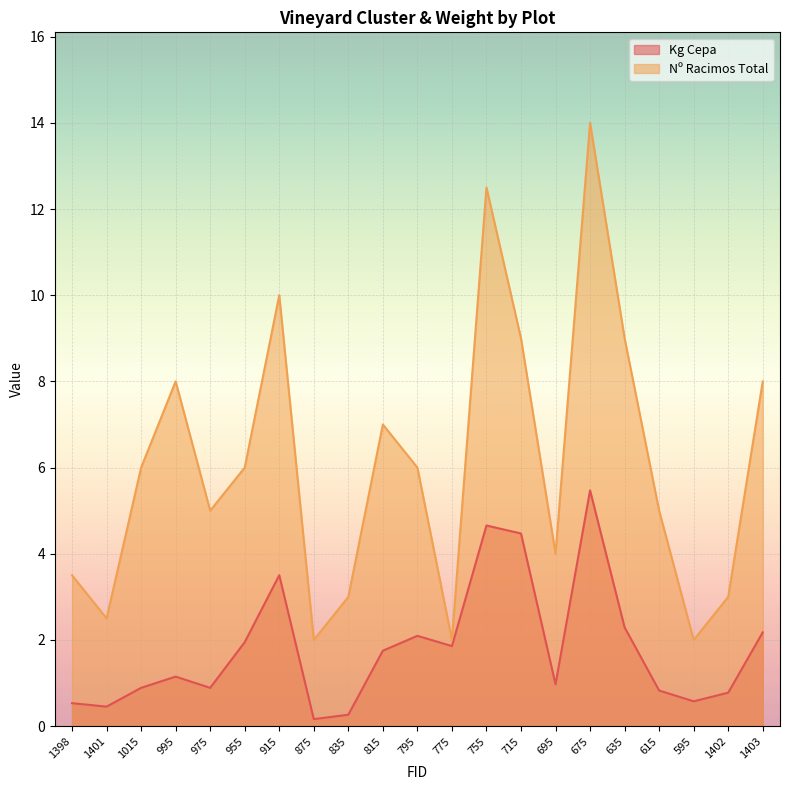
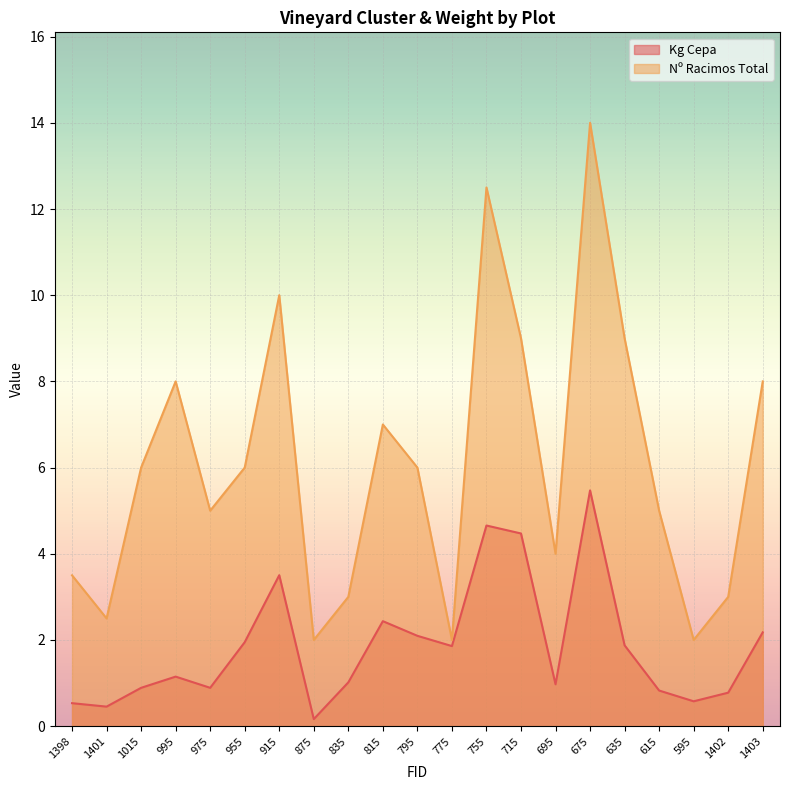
  {
    "Kg Cepa": {
      "1398": 0.5,
      "1401": 0.5,
      "1015": 0.9,
      "995": 1.1,
      "975": 0.9,
      "955": 1.9,
      "915": 3.5,
      "875": 0.2,
-     "835": 0.3,
-     "815": 1.8,
+     "835": 1.0,
+     "815": 2.4,
      "795": 2.1,
      "775": 1.9,
      "755": 4.7,
      "715": 4.5,
      "695": 1.0,
      "675": 5.5,
-     "635": 2.3,
+     "635": 1.9,
      "615": 0.8,
      "595": 0.6,
      "1402": 0.8,
      "1403": 2.2
    },
    "Nº Racimos Total": {
      "1398": 3.5,
      "1401": 2.5,
      "1015": 6.0,
      "995": 8.0,
      "975": 5.0,
      "955": 6.0,
      "915": 10.0,
      "875": 2.0,
      "835": 3.0,
      "815": 7.0,
      "795": 6.0,
      "775": 2.0,
      "755": 12.5,
      "715": 9.0,
      "695": 4.0,
      "675": 14.0,
      "635": 9.0,
      "615": 5.0,
      "595": 2.0,
      "1402": 3.0,
      "1403": 8.0
    }
  }
